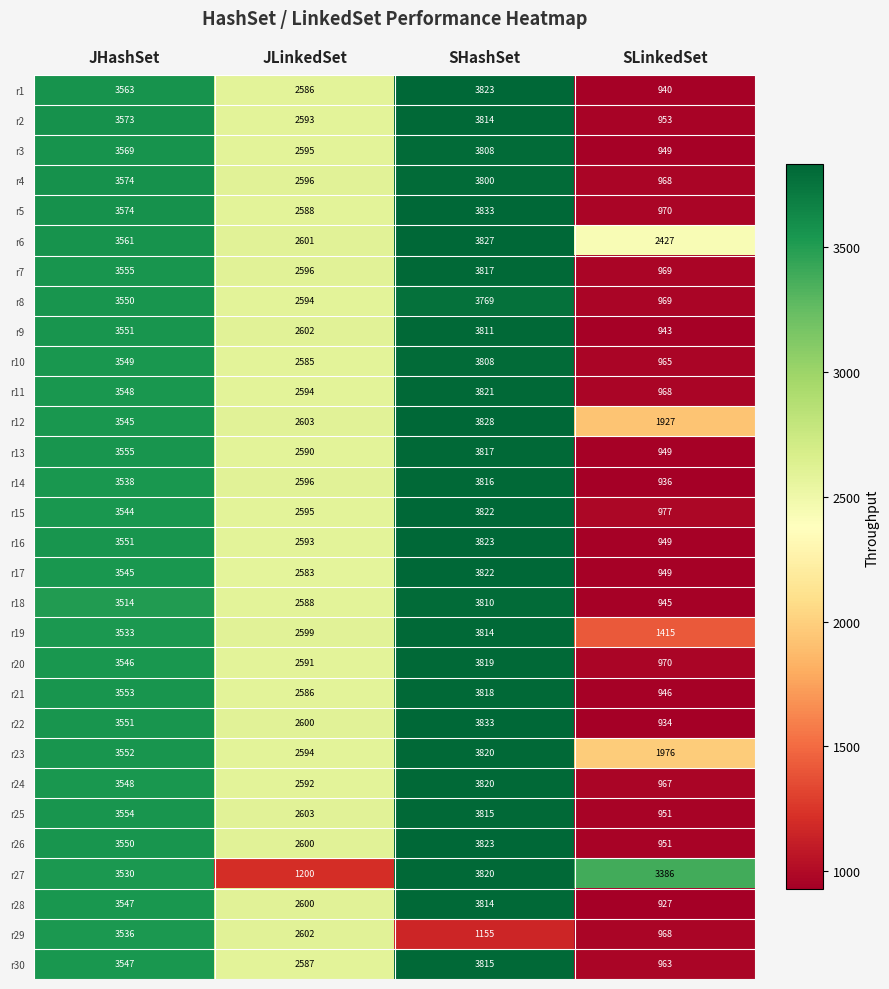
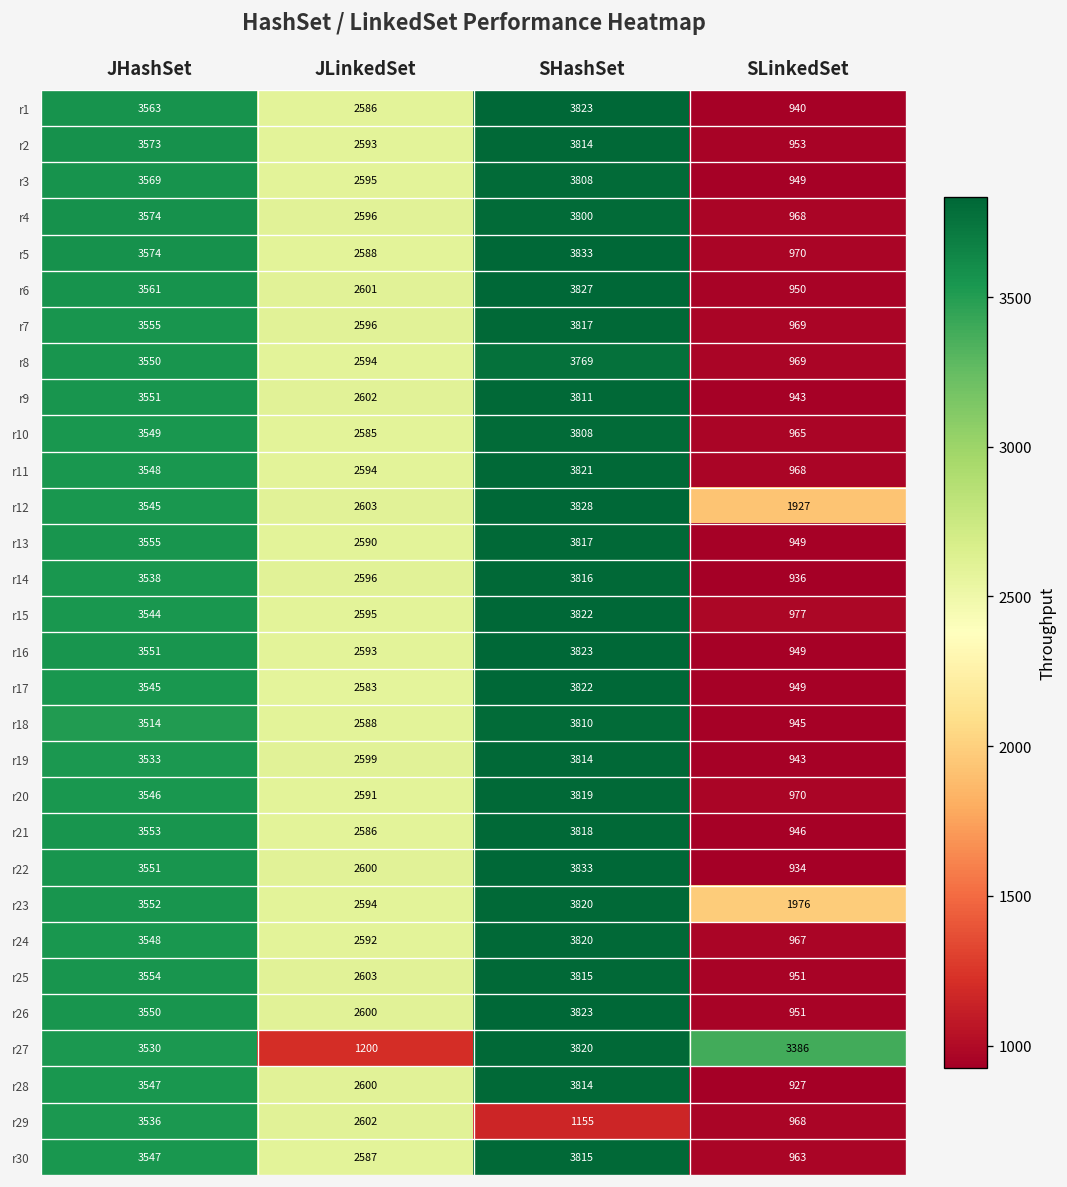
  {
    "r1": {
      "JHashSet": 3563,
      "JLinkedSet": 2586,
      "SHashSet": 3823,
      "SLinkedSet": 940
    },
    "r2": {
      "JHashSet": 3573,
      "JLinkedSet": 2593,
      "SHashSet": 3814,
      "SLinkedSet": 953
    },
    "r3": {
      "JHashSet": 3569,
      "JLinkedSet": 2595,
      "SHashSet": 3808,
      "SLinkedSet": 949
    },
    "r4": {
      "JHashSet": 3574,
      "JLinkedSet": 2596,
      "SHashSet": 3800,
      "SLinkedSet": 968
    },
    "r5": {
      "JHashSet": 3574,
      "JLinkedSet": 2588,
      "SHashSet": 3833,
      "SLinkedSet": 970
    },
    "r6": {
      "JHashSet": 3561,
      "JLinkedSet": 2601,
      "SHashSet": 3827,
-     "SLinkedSet": 2427
+     "SLinkedSet": 950
    },
    "r7": {
      "JHashSet": 3555,
      "JLinkedSet": 2596,
      "SHashSet": 3817,
      "SLinkedSet": 969
    },
    "r8": {
      "JHashSet": 3550,
      "JLinkedSet": 2594,
      "SHashSet": 3769,
      "SLinkedSet": 969
    },
    "r9": {
      "JHashSet": 3551,
      "JLinkedSet": 2602,
      "SHashSet": 3811,
      "SLinkedSet": 943
    },
    "r10": {
      "JHashSet": 3549,
      "JLinkedSet": 2585,
      "SHashSet": 3808,
      "SLinkedSet": 965
    },
    "r11": {
      "JHashSet": 3548,
      "JLinkedSet": 2594,
      "SHashSet": 3821,
      "SLinkedSet": 968
    },
    "r12": {
      "JHashSet": 3545,
      "JLinkedSet": 2603,
      "SHashSet": 3828,
      "SLinkedSet": 1927
    },
    "r13": {
      "JHashSet": 3555,
      "JLinkedSet": 2590,
      "SHashSet": 3817,
      "SLinkedSet": 949
    },
    "r14": {
      "JHashSet": 3538,
      "JLinkedSet": 2596,
      "SHashSet": 3816,
      "SLinkedSet": 936
    },
    "r15": {
      "JHashSet": 3544,
      "JLinkedSet": 2595,
      "SHashSet": 3822,
      "SLinkedSet": 977
    },
    "r16": {
      "JHashSet": 3551,
      "JLinkedSet": 2593,
      "SHashSet": 3823,
      "SLinkedSet": 949
    },
    "r17": {
      "JHashSet": 3545,
      "JLinkedSet": 2583,
      "SHashSet": 3822,
      "SLinkedSet": 949
    },
    "r18": {
      "JHashSet": 3514,
      "JLinkedSet": 2588,
      "SHashSet": 3810,
      "SLinkedSet": 945
    },
    "r19": {
      "JHashSet": 3533,
      "JLinkedSet": 2599,
      "SHashSet": 3814,
-     "SLinkedSet": 1415
+     "SLinkedSet": 943
    },
    "r20": {
      "JHashSet": 3546,
      "JLinkedSet": 2591,
      "SHashSet": 3819,
      "SLinkedSet": 970
    },
    "r21": {
      "JHashSet": 3553,
      "JLinkedSet": 2586,
      "SHashSet": 3818,
      "SLinkedSet": 946
    },
    "r22": {
      "JHashSet": 3551,
      "JLinkedSet": 2600,
      "SHashSet": 3833,
      "SLinkedSet": 934
    },
    "r23": {
      "JHashSet": 3552,
      "JLinkedSet": 2594,
      "SHashSet": 3820,
      "SLinkedSet": 1976
    },
    "r24": {
      "JHashSet": 3548,
      "JLinkedSet": 2592,
      "SHashSet": 3820,
      "SLinkedSet": 967
    },
    "r25": {
      "JHashSet": 3554,
      "JLinkedSet": 2603,
      "SHashSet": 3815,
      "SLinkedSet": 951
    },
    "r26": {
      "JHashSet": 3550,
      "JLinkedSet": 2600,
      "SHashSet": 3823,
      "SLinkedSet": 951
    },
    "r27": {
      "JHashSet": 3530,
      "JLinkedSet": 1200,
      "SHashSet": 3820,
      "SLinkedSet": 3386
    },
    "r28": {
      "JHashSet": 3547,
      "JLinkedSet": 2600,
      "SHashSet": 3814,
      "SLinkedSet": 927
    },
    "r29": {
      "JHashSet": 3536,
      "JLinkedSet": 2602,
      "SHashSet": 1155,
      "SLinkedSet": 968
    },
    "r30": {
      "JHashSet": 3547,
      "JLinkedSet": 2587,
      "SHashSet": 3815,
      "SLinkedSet": 963
    }
  }
